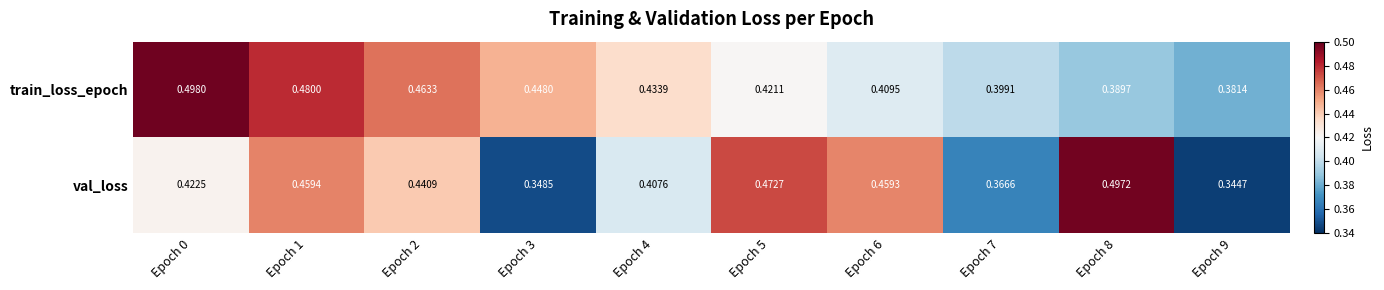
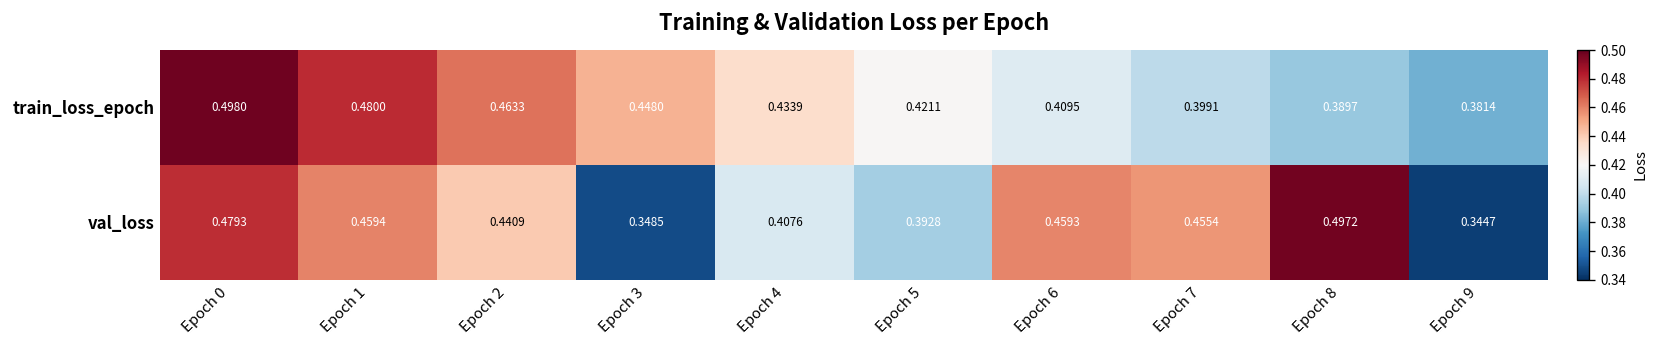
  {
    "train_loss_epoch": {
      "Epoch 0": 0.4980,
      "Epoch 1": 0.4800,
      "Epoch 2": 0.4633,
      "Epoch 3": 0.4480,
      "Epoch 4": 0.4339,
      "Epoch 5": 0.4211,
      "Epoch 6": 0.4095,
      "Epoch 7": 0.3991,
      "Epoch 8": 0.3897,
      "Epoch 9": 0.3814
    },
    "val_loss": {
-     "Epoch 0": 0.4225,
+     "Epoch 0": 0.4793,
      "Epoch 1": 0.4594,
      "Epoch 2": 0.4409,
      "Epoch 3": 0.3485,
      "Epoch 4": 0.4076,
-     "Epoch 5": 0.4727,
+     "Epoch 5": 0.3928,
      "Epoch 6": 0.4593,
-     "Epoch 7": 0.3666,
+     "Epoch 7": 0.4554,
      "Epoch 8": 0.4972,
      "Epoch 9": 0.3447
    }
  }
